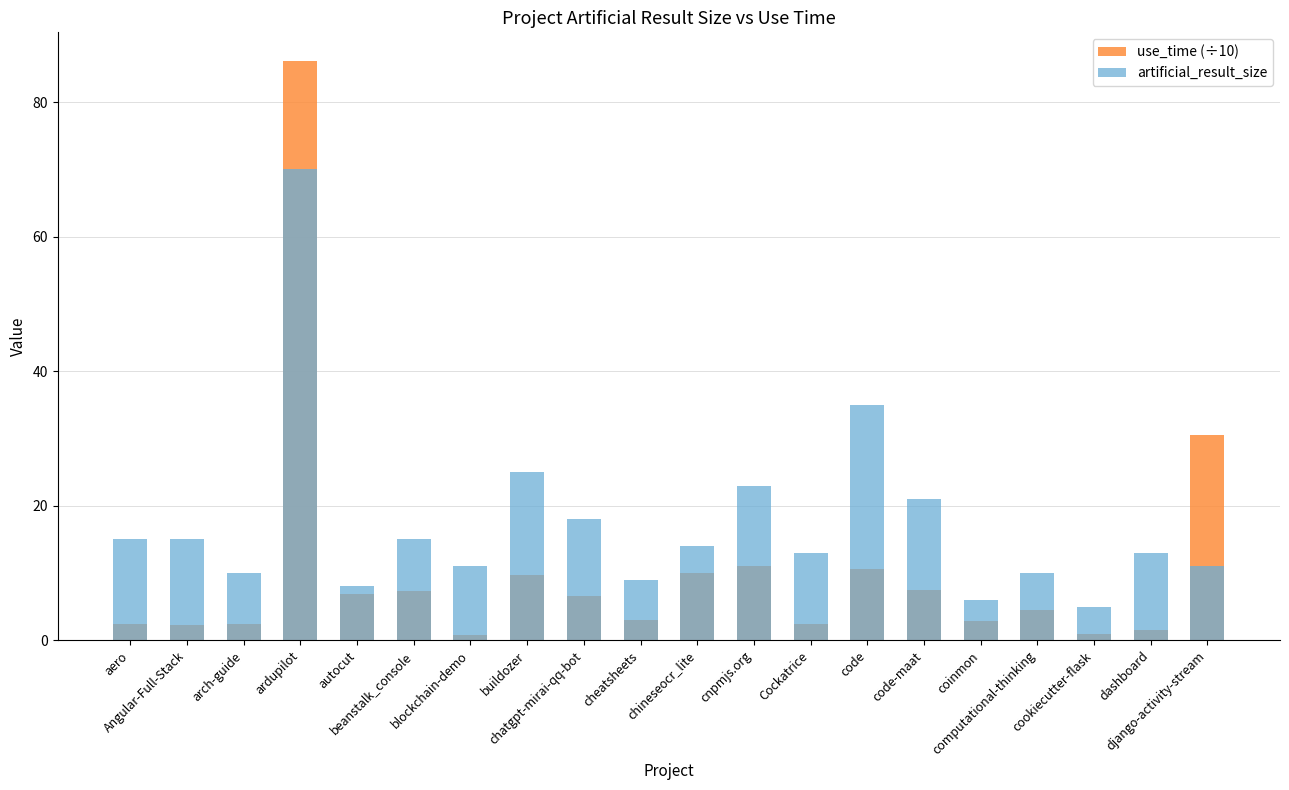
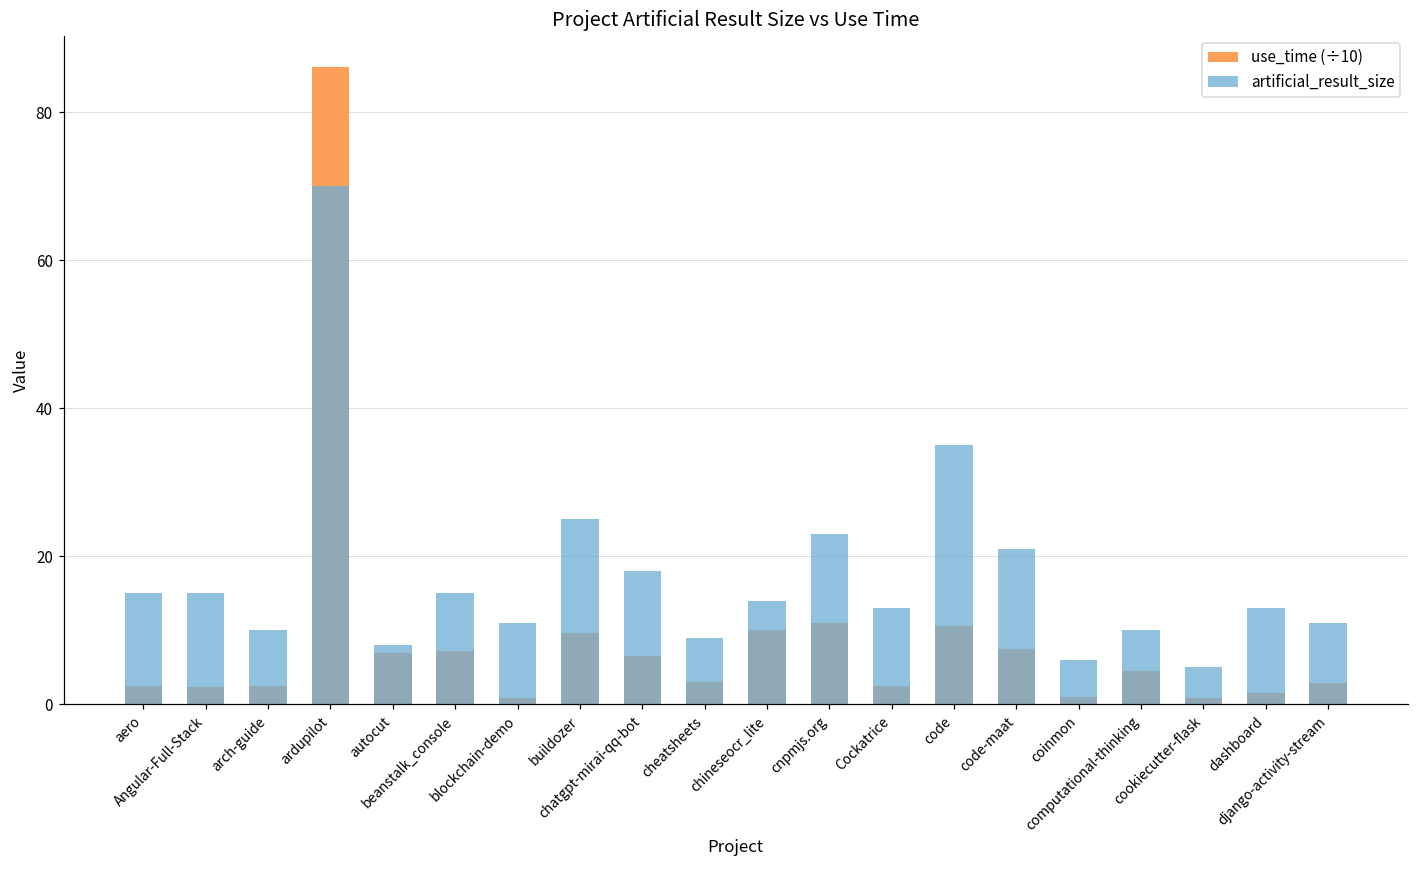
  {
    "use_time (÷10)": {
      "ardupilot": 86,
-     "coinmon": 3,
-     "django-activity-stream": 31
+     "coinmon": 1,
+     "django-activity-stream": 3
    },
    "artificial_result_size": {
      "aero": 15,
      "Angular-Full-Stack": 15,
      "arch-guide": 10,
      "autocut": 8,
      "beanstalk_console": 15,
      "blockchain-demo": 11,
      "buildozer": 25,
      "chatgpt-mirai-qq-bot": 18,
      "cheatsheets": 9,
      "chineseocr_lite": 14,
      "cnpmjs.org": 23,
      "Cockatrice": 13,
      "code": 35,
      "code-maat": 21,
      "coinmon": 6,
      "computational-thinking": 10,
      "cookiecutter-flask": 5,
      "dashboard": 13
    }
  }
